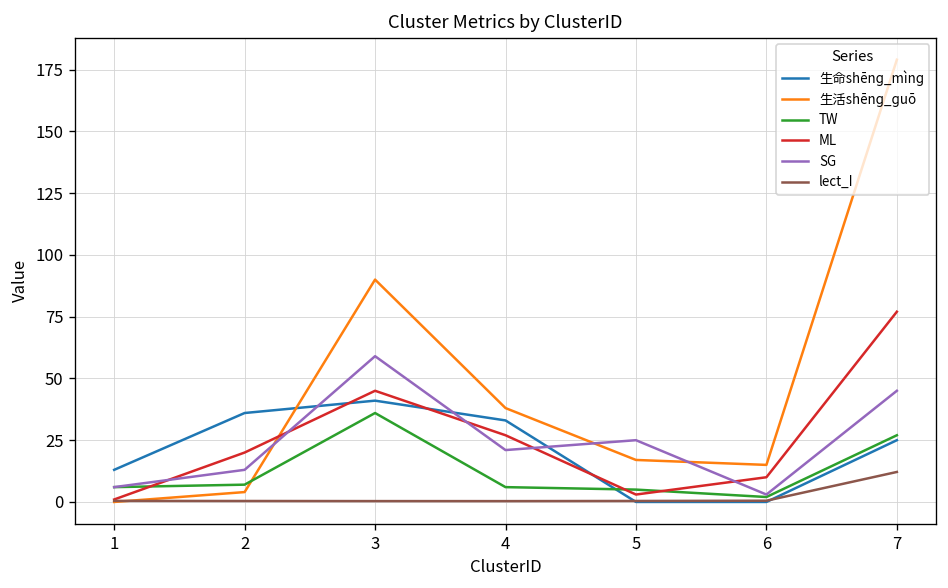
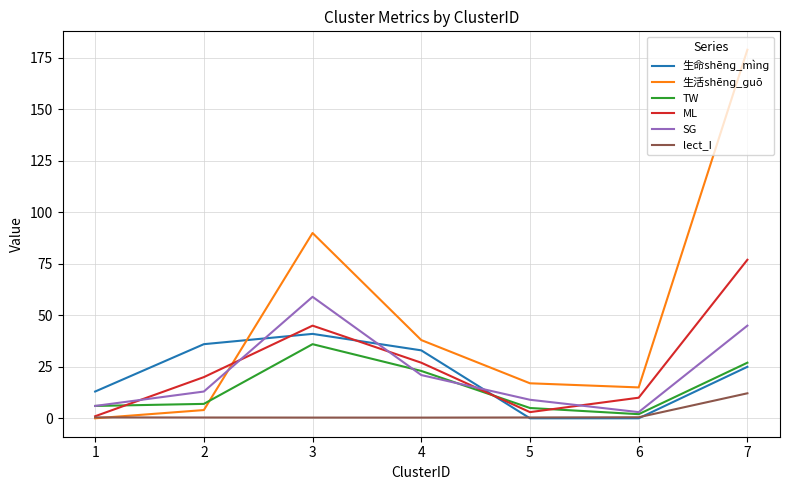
  {
    "生命shēnɡ_mìnɡ": {
      "1": 13,
      "2": 36,
      "3": 41,
      "4": 33,
      "7": 25
    },
    "生活shēnɡ_ɡuō": {
      "2": 4,
      "3": 90,
      "4": 38,
      "5": 17,
      "6": 15
    },
    "TW": {
      "2": 7,
      "3": 36,
-     "4": 6,
+     "4": 23,
      "5": 5,
      "7": 27
    },
    "ML": {
      "2": 20,
      "3": 45,
      "4": 27,
      "5": 3,
      "6": 10,
      "7": 77
    },
    "SG": {
      "2": 13,
      "3": 59,
      "4": 21,
-     "5": 25,
+     "5": 9,
      "7": 45
    },
    "lect_I": {
      "2": 0,
      "3": 0,
      "4": 0,
      "7": 12
    }
  }
